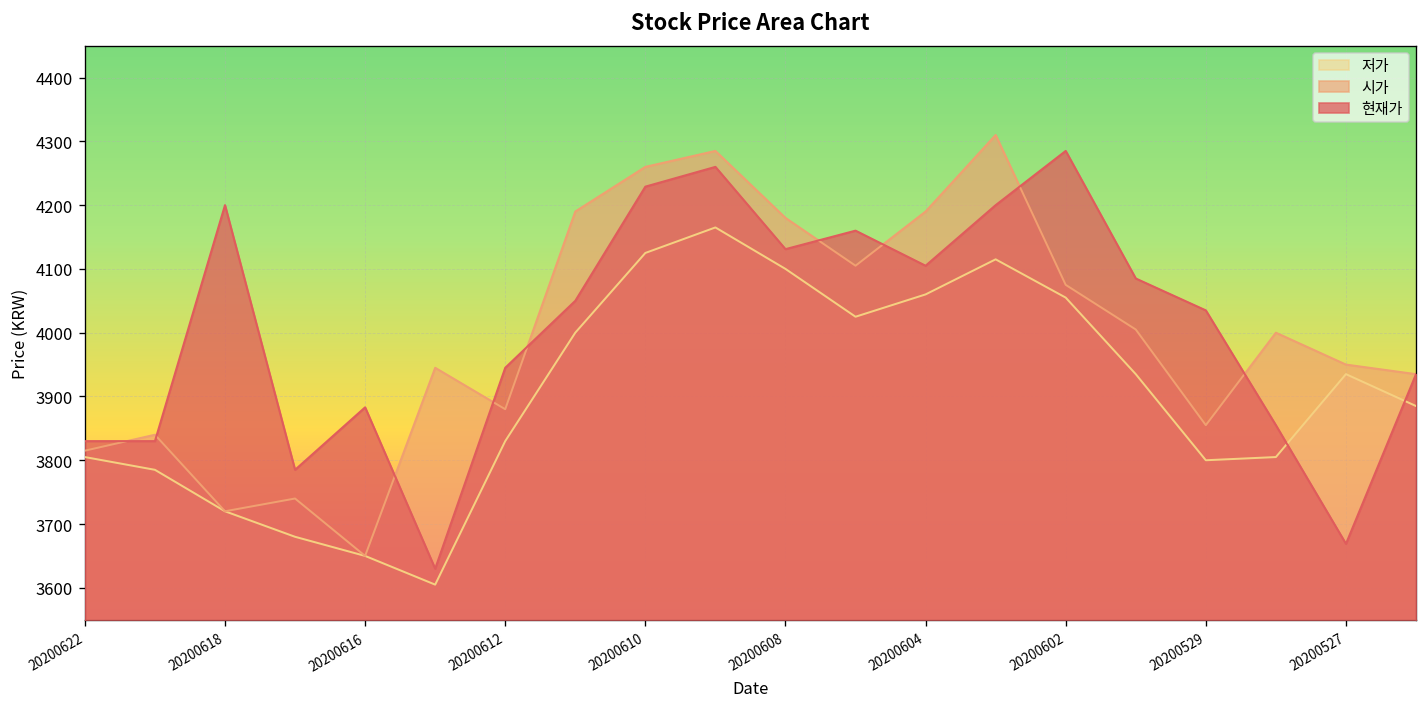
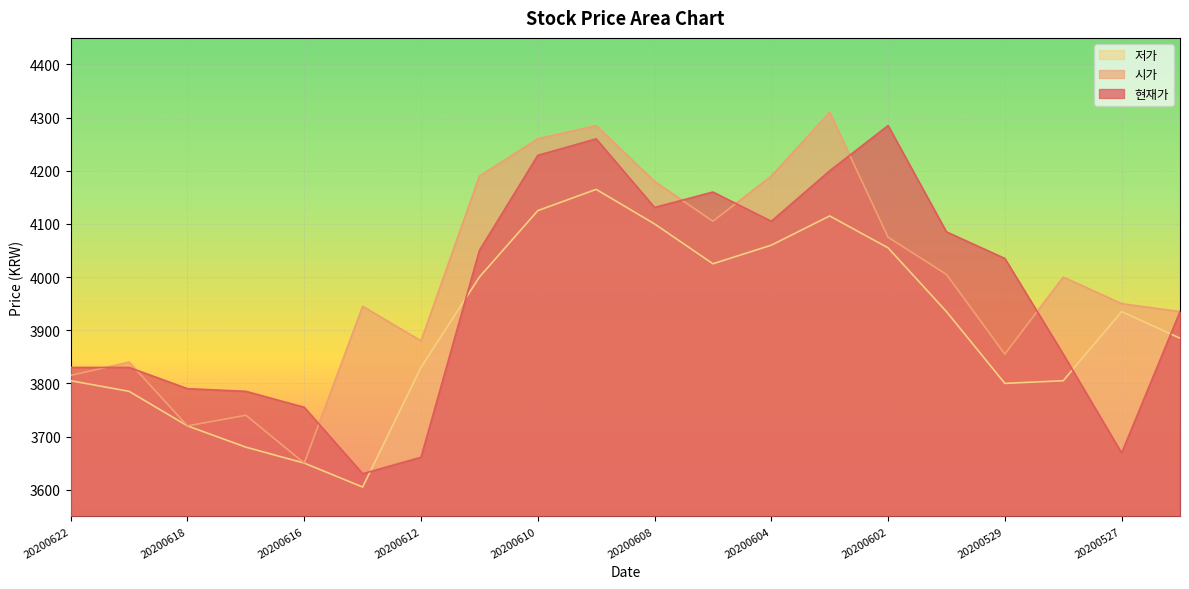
  {
    "현재가": {
      "20200622": 3830,
-     "20200618": 4200,
-     "20200616": 3880,
-     "20200612": 3950,
+     "20200618": 3790,
+     "20200616": 3760,
+     "20200612": 3660,
      "20200610": 4230,
      "20200608": 4130,
      "20200604": 4110,
      "20200602": 4290,
      "20200529": 4040,
      "20200527": 3670
    }
  }
